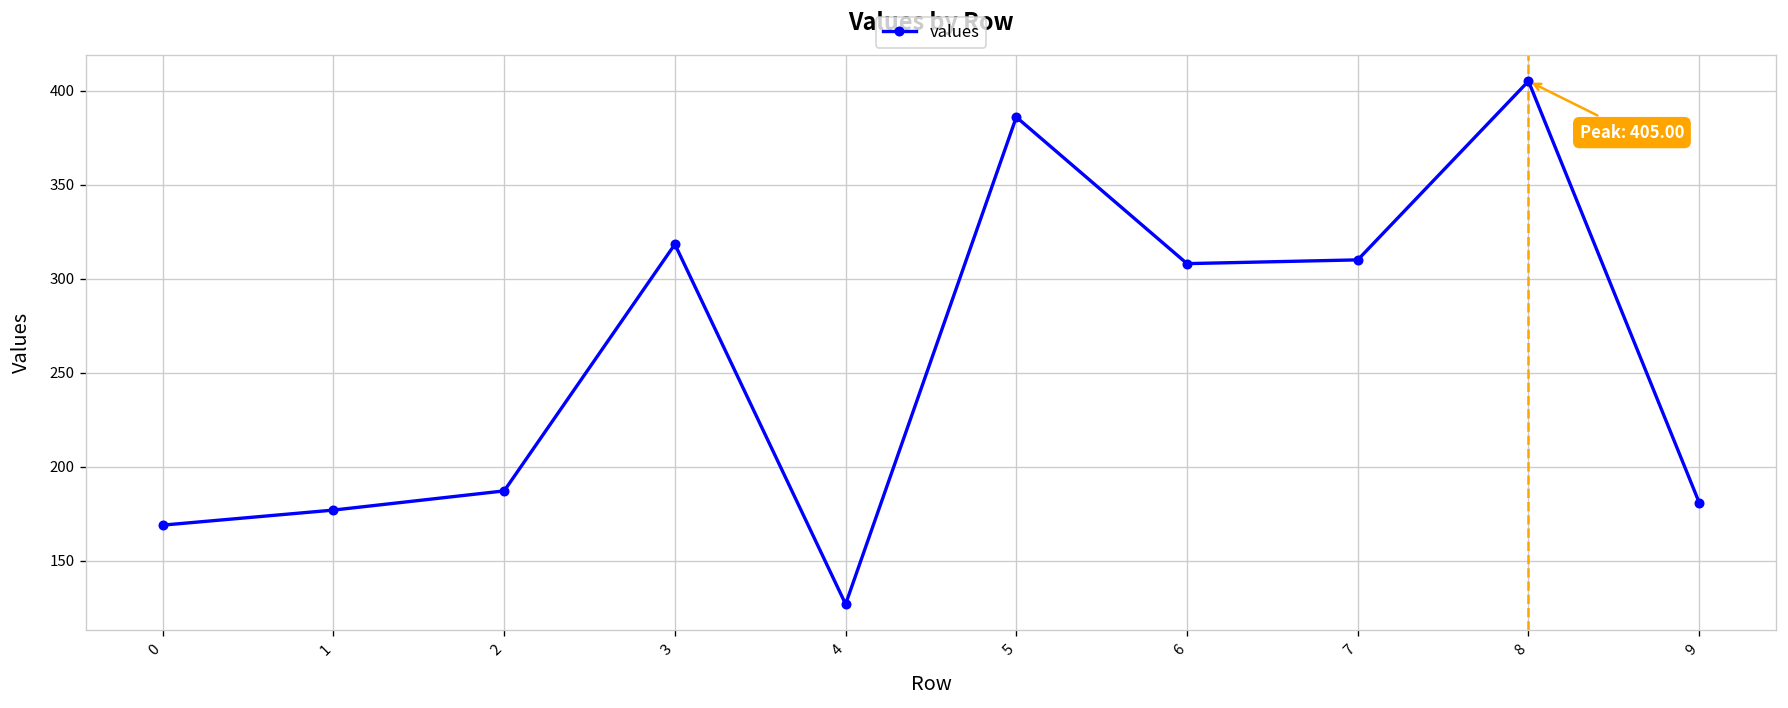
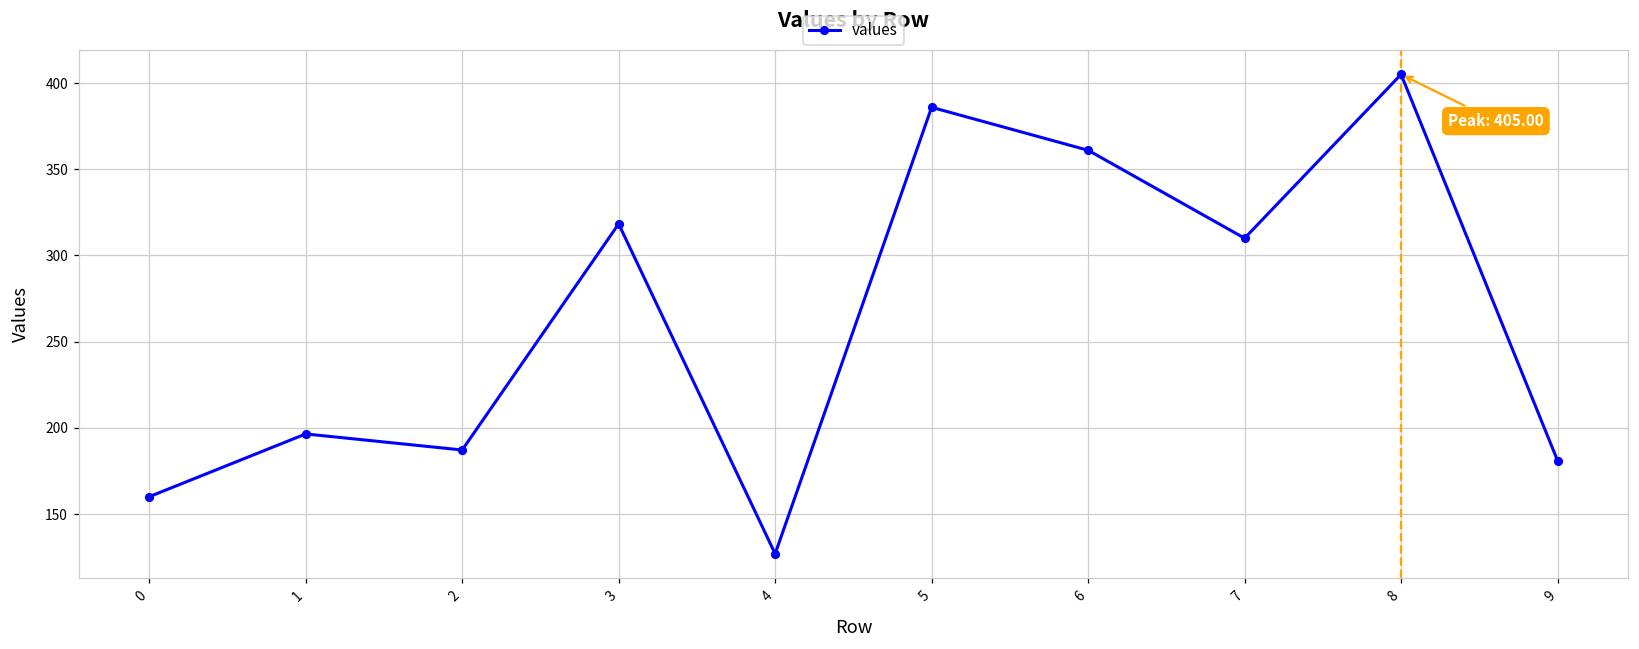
  {
-   "0": 169,
-   "1": 177,
+   "0": 160,
+   "1": 197,
    "2": 187,
    "3": 318,
    "4": 127,
    "5": 386,
-   "6": 308,
+   "6": 361,
    "7": 310,
    "8": 405,
    "9": 181
  }
